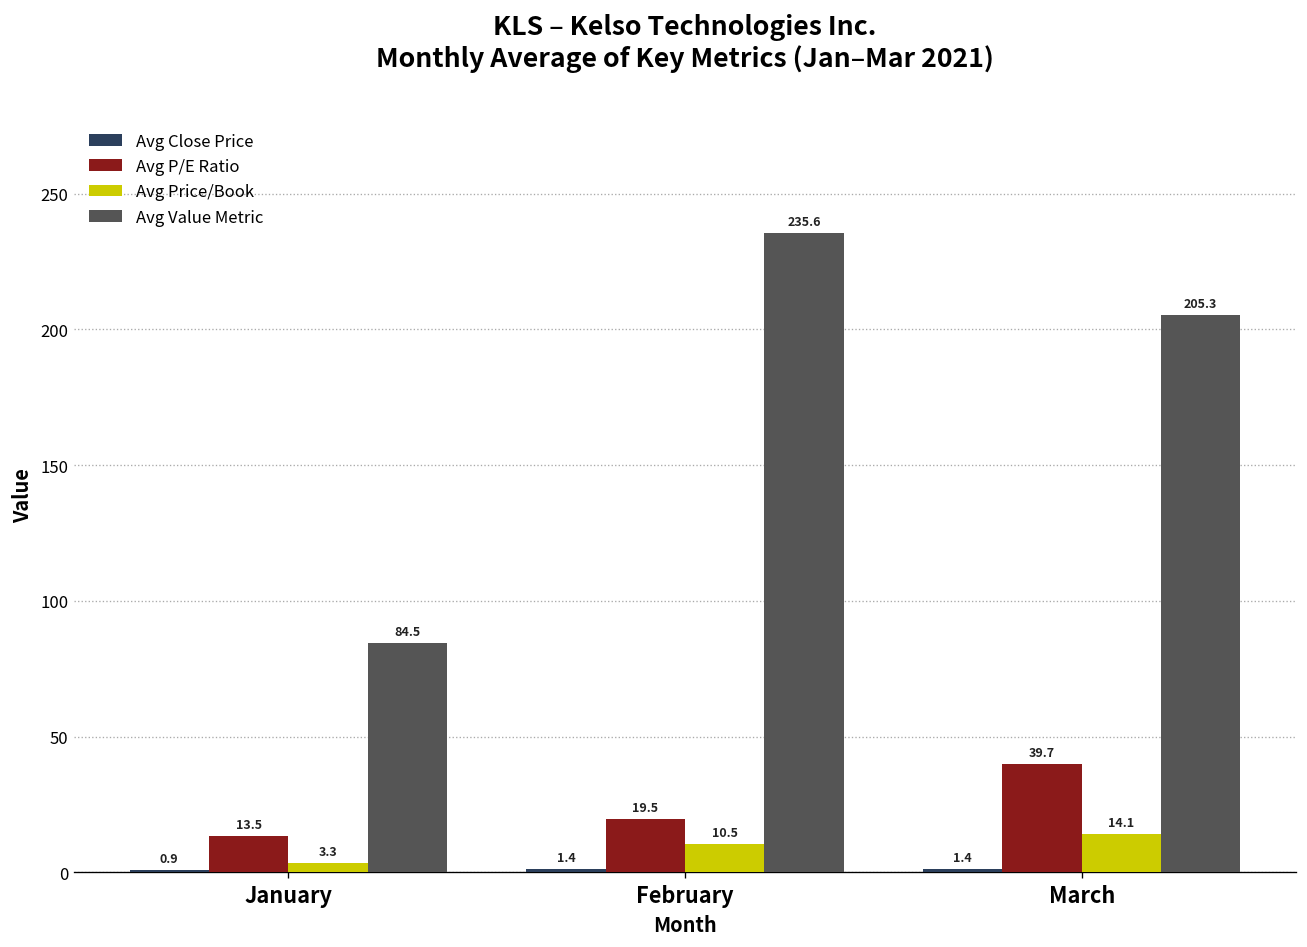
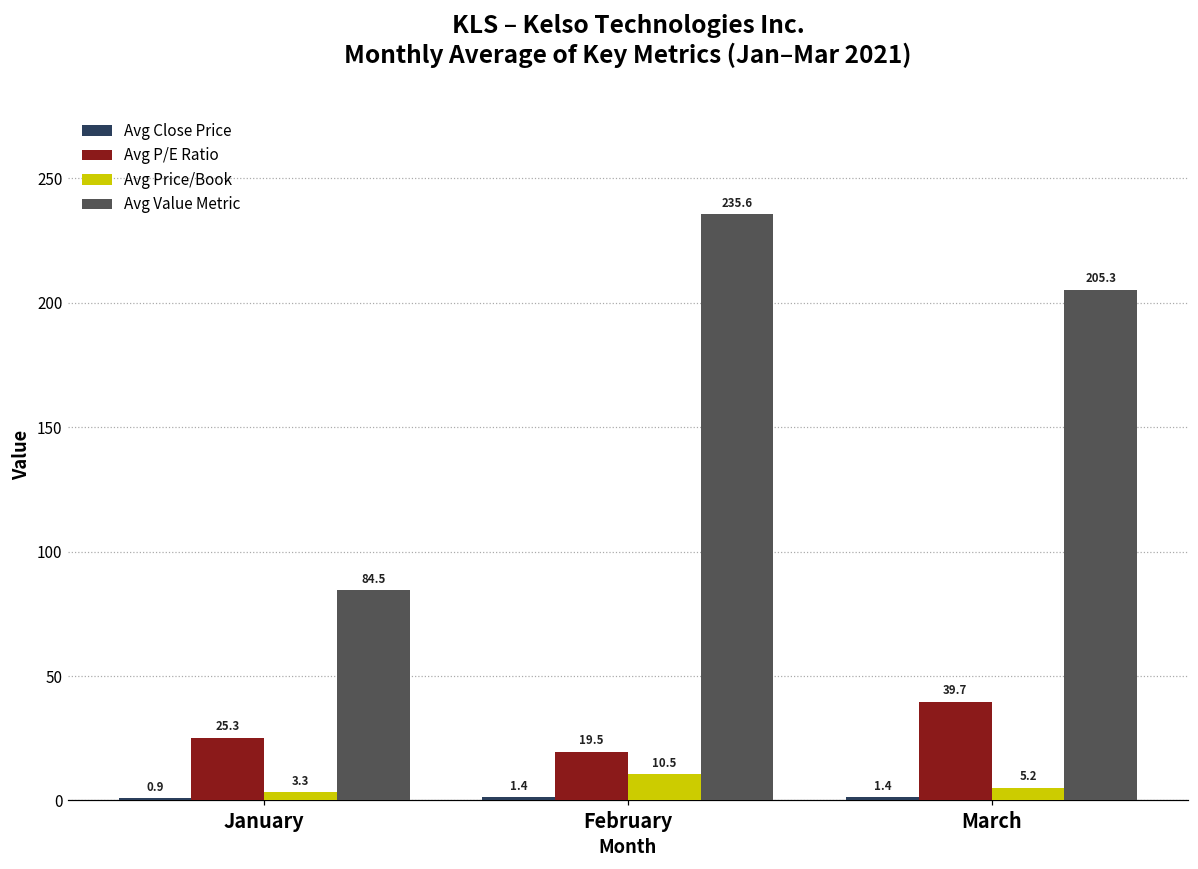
  {
    "Avg P/E Ratio": {
-     "January": 13.5,
+     "January": 25.3,
      "February": 19.5,
      "March": 39.7
    },
    "Avg Price/Book": {
      "January": 3.3,
      "February": 10.5,
-     "March": 14.1
+     "March": 5.2
    }
  }
